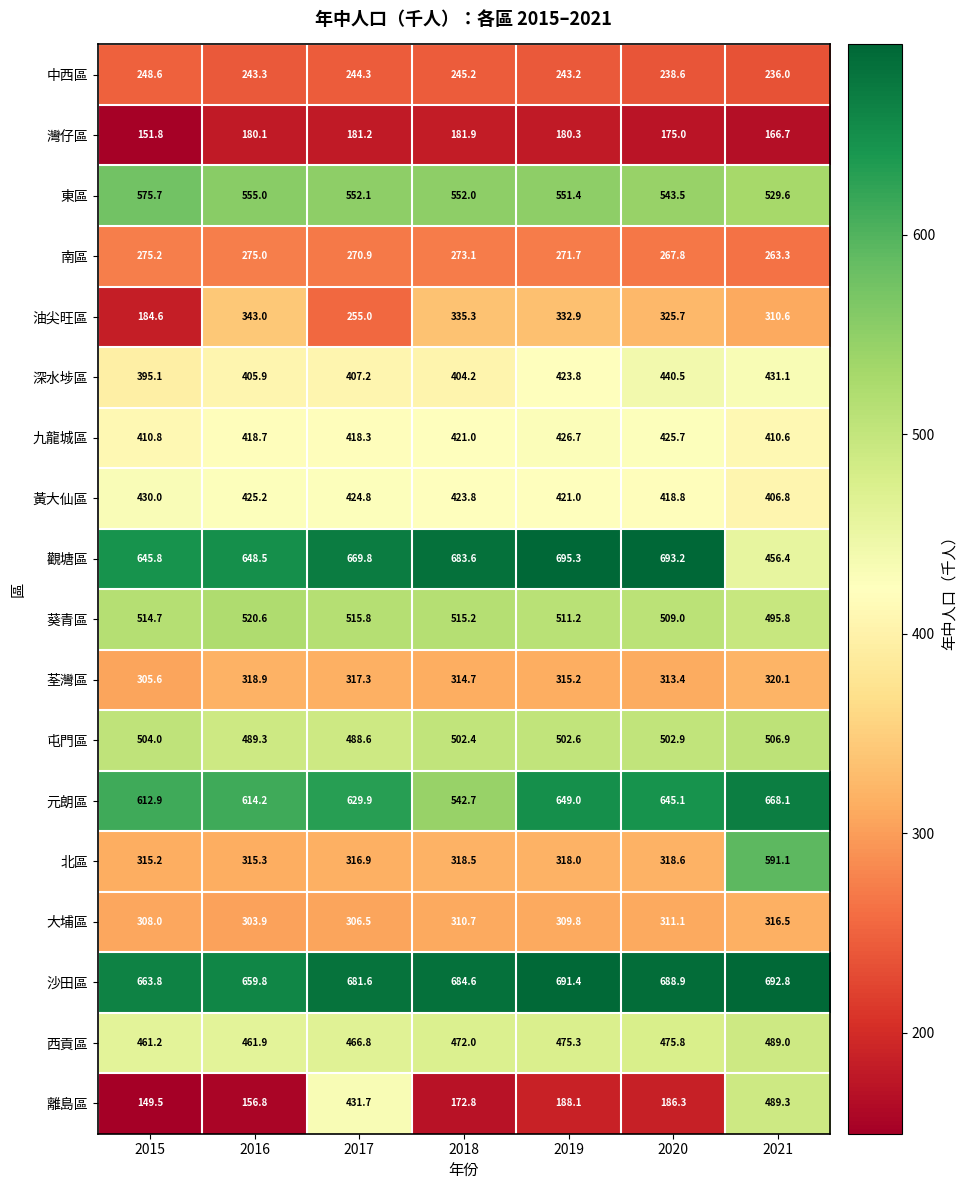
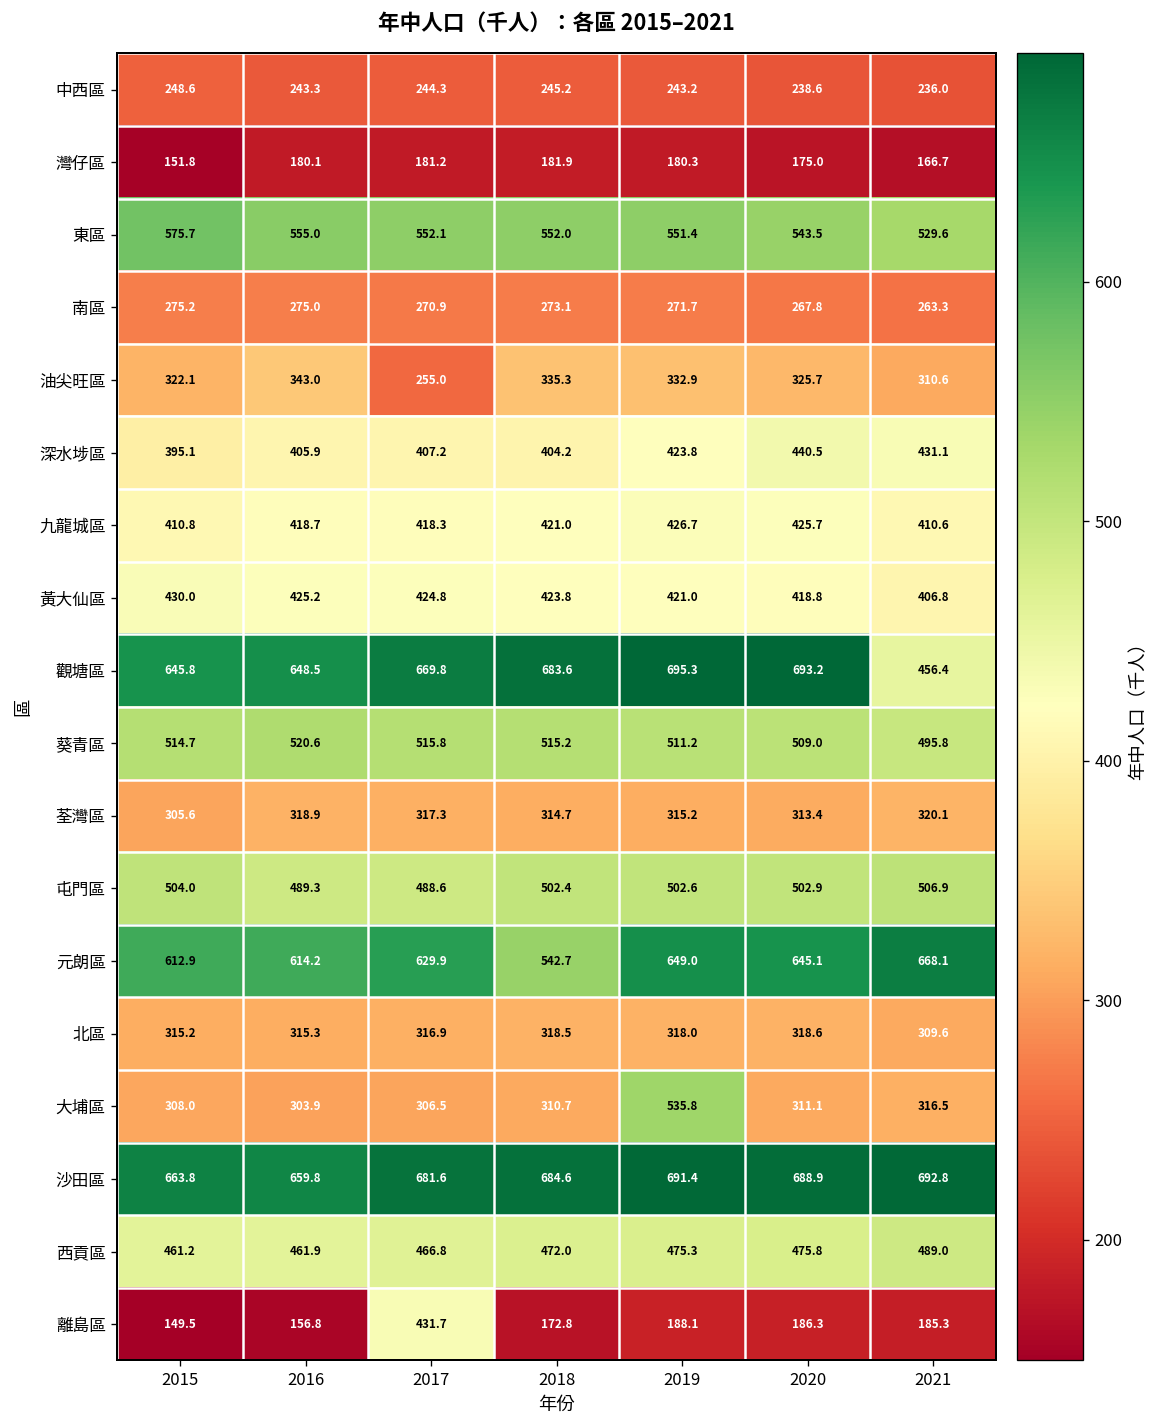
  {
    "中西區": {
      "2015": 248.6,
      "2016": 243.3,
      "2017": 244.3,
      "2018": 245.2,
      "2019": 243.2,
      "2020": 238.6,
      "2021": 236.0
    },
    "灣仔區": {
      "2015": 151.8,
      "2016": 180.1,
      "2017": 181.2,
      "2018": 181.9,
      "2019": 180.3,
      "2020": 175.0,
      "2021": 166.7
    },
    "東區": {
      "2015": 575.7,
      "2016": 555.0,
      "2017": 552.1,
      "2018": 552.0,
      "2019": 551.4,
      "2020": 543.5,
      "2021": 529.6
    },
    "南區": {
      "2015": 275.2,
      "2016": 275.0,
      "2017": 270.9,
      "2018": 273.1,
      "2019": 271.7,
      "2020": 267.8,
      "2021": 263.3
    },
    "油尖旺區": {
-     "2015": 184.6,
+     "2015": 322.1,
      "2016": 343.0,
      "2017": 255.0,
      "2018": 335.3,
      "2019": 332.9,
      "2020": 325.7,
      "2021": 310.6
    },
    "深水埗區": {
      "2015": 395.1,
      "2016": 405.9,
      "2017": 407.2,
      "2018": 404.2,
      "2019": 423.8,
      "2020": 440.5,
      "2021": 431.1
    },
    "九龍城區": {
      "2015": 410.8,
      "2016": 418.7,
      "2017": 418.3,
      "2018": 421.0,
      "2019": 426.7,
      "2020": 425.7,
      "2021": 410.6
    },
    "黃大仙區": {
      "2015": 430.0,
      "2016": 425.2,
      "2017": 424.8,
      "2018": 423.8,
      "2019": 421.0,
      "2020": 418.8,
      "2021": 406.8
    },
    "觀塘區": {
      "2015": 645.8,
      "2016": 648.5,
      "2017": 669.8,
      "2018": 683.6,
      "2019": 695.3,
      "2020": 693.2,
      "2021": 456.4
    },
    "葵青區": {
      "2015": 514.7,
      "2016": 520.6,
      "2017": 515.8,
      "2018": 515.2,
      "2019": 511.2,
      "2020": 509.0,
      "2021": 495.8
    },
    "荃灣區": {
      "2015": 305.6,
      "2016": 318.9,
      "2017": 317.3,
      "2018": 314.7,
      "2019": 315.2,
      "2020": 313.4,
      "2021": 320.1
    },
    "屯門區": {
      "2015": 504.0,
      "2016": 489.3,
      "2017": 488.6,
      "2018": 502.4,
      "2019": 502.6,
      "2020": 502.9,
      "2021": 506.9
    },
    "元朗區": {
      "2015": 612.9,
      "2016": 614.2,
      "2017": 629.9,
      "2018": 542.7,
      "2019": 649.0,
      "2020": 645.1,
      "2021": 668.1
    },
    "北區": {
      "2015": 315.2,
      "2016": 315.3,
      "2017": 316.9,
      "2018": 318.5,
      "2019": 318.0,
      "2020": 318.6,
-     "2021": 591.1
+     "2021": 309.6
    },
    "大埔區": {
      "2015": 308.0,
      "2016": 303.9,
      "2017": 306.5,
      "2018": 310.7,
-     "2019": 309.8,
+     "2019": 535.8,
      "2020": 311.1,
      "2021": 316.5
    },
    "沙田區": {
      "2015": 663.8,
      "2016": 659.8,
      "2017": 681.6,
      "2018": 684.6,
      "2019": 691.4,
      "2020": 688.9,
      "2021": 692.8
    },
    "西貢區": {
      "2015": 461.2,
      "2016": 461.9,
      "2017": 466.8,
      "2018": 472.0,
      "2019": 475.3,
      "2020": 475.8,
      "2021": 489.0
    },
    "離島區": {
      "2015": 149.5,
      "2016": 156.8,
      "2017": 431.7,
      "2018": 172.8,
      "2019": 188.1,
      "2020": 186.3,
-     "2021": 489.3
+     "2021": 185.3
    }
  }
